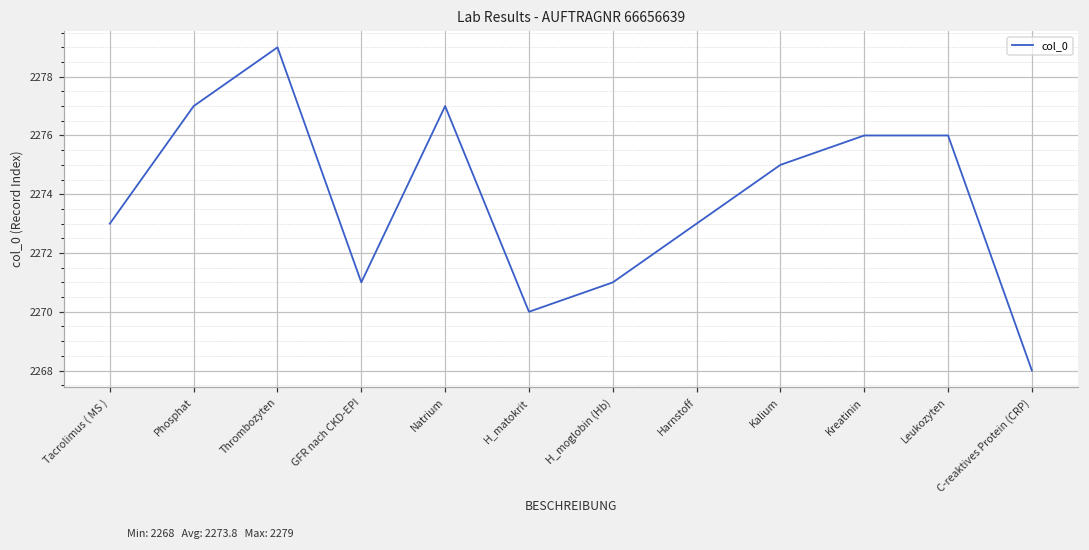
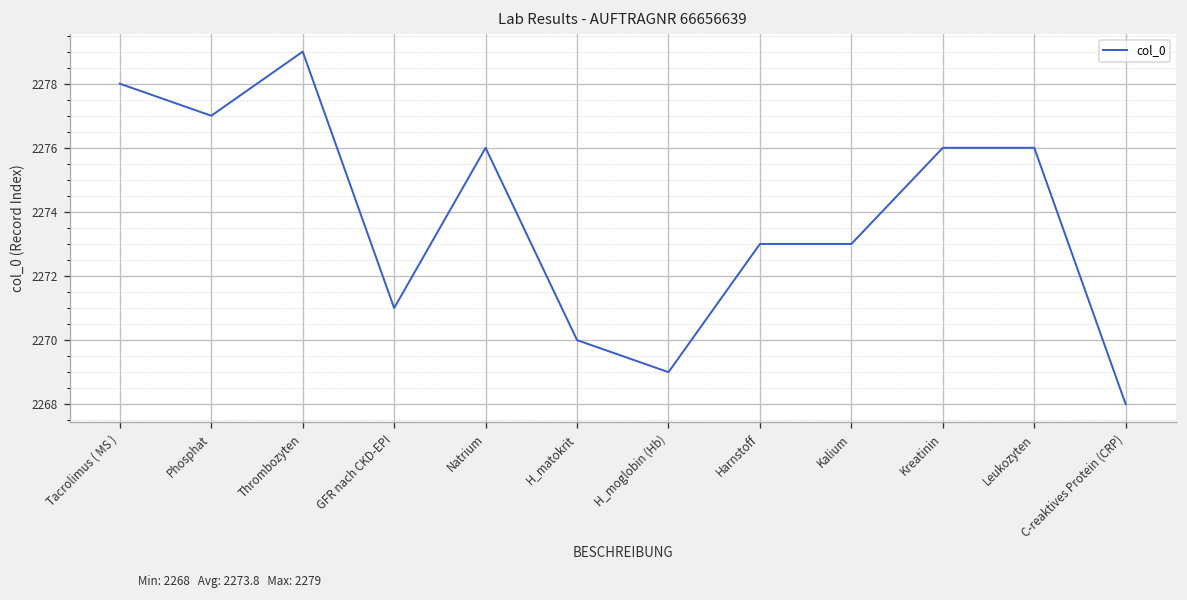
  {
-   "Tacrolimus ( MS )": 2273,
+   "Tacrolimus ( MS )": 2278,
    "Phosphat": 2277,
    "Thrombozyten": 2279,
    "GFR nach CKD-EPI": 2271,
-   "Natrium": 2277,
+   "Natrium": 2276,
    "H_matokrit": 2270,
-   "H_moglobin (Hb)": 2271,
+   "H_moglobin (Hb)": 2269,
    "Harnstoff": 2273,
-   "Kalium": 2275,
+   "Kalium": 2273,
    "Kreatinin": 2276,
    "Leukozyten": 2276,
    "C-reaktives Protein (CRP)": 2268
  }
